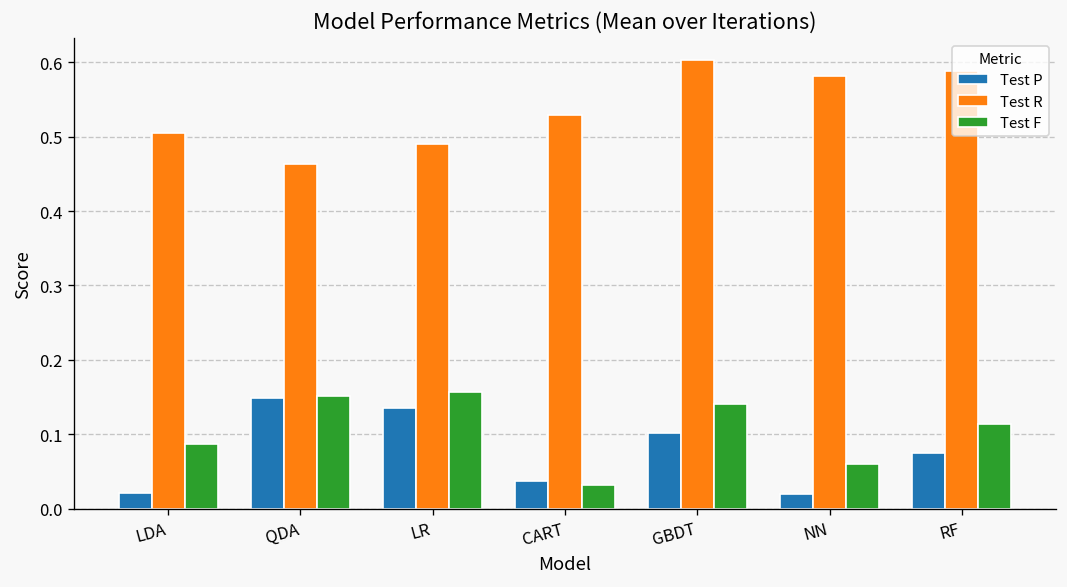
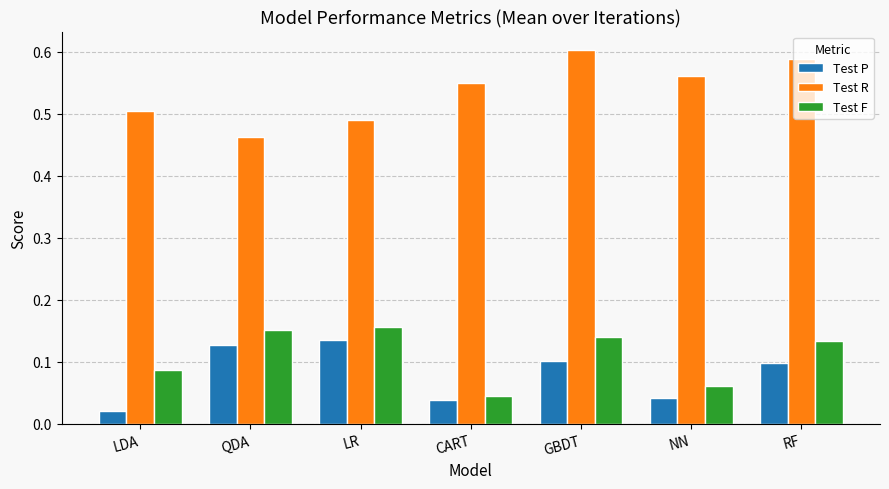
  {
    "Test P": {
      "LDA": 0.02,
-     "QDA": 0.15,
+     "QDA": 0.13,
      "LR": 0.13,
      "CART": 0.04,
      "GBDT": 0.10,
-     "NN": 0.02,
-     "RF": 0.08
+     "NN": 0.04,
+     "RF": 0.10
    },
    "Test R": {
      "LDA": 0.50,
      "QDA": 0.46,
      "LR": 0.49,
-     "CART": 0.53,
+     "CART": 0.55,
      "GBDT": 0.60,
-     "NN": 0.58
+     "NN": 0.56
    },
    "Test F": {
      "LDA": 0.09,
      "QDA": 0.15,
      "LR": 0.16,
-     "CART": 0.03,
+     "CART": 0.04,
      "GBDT": 0.14,
      "NN": 0.06,
-     "RF": 0.11
+     "RF": 0.13
    }
  }
